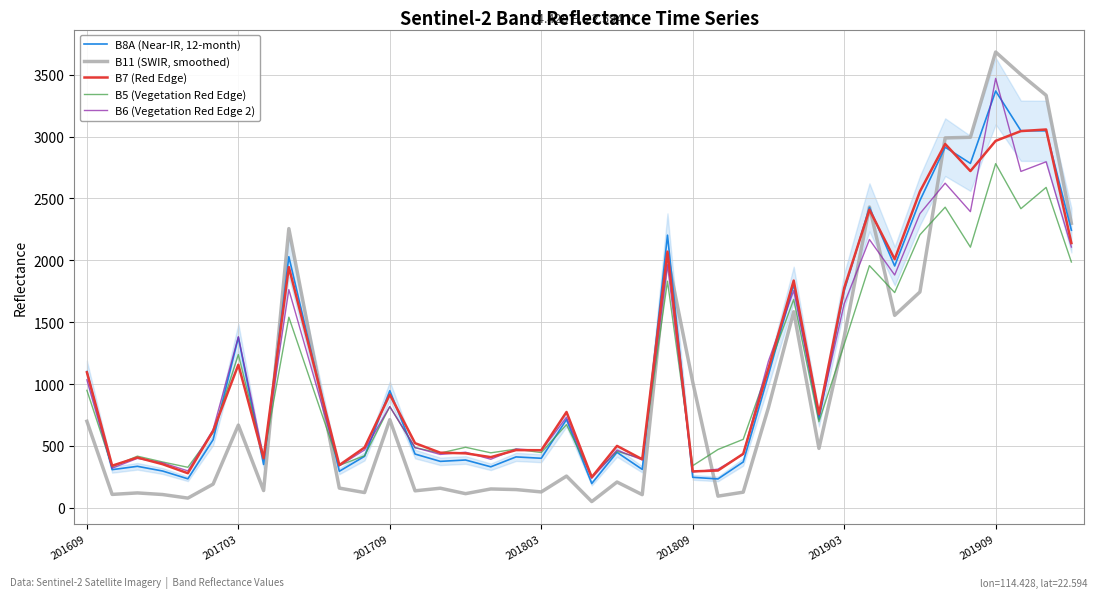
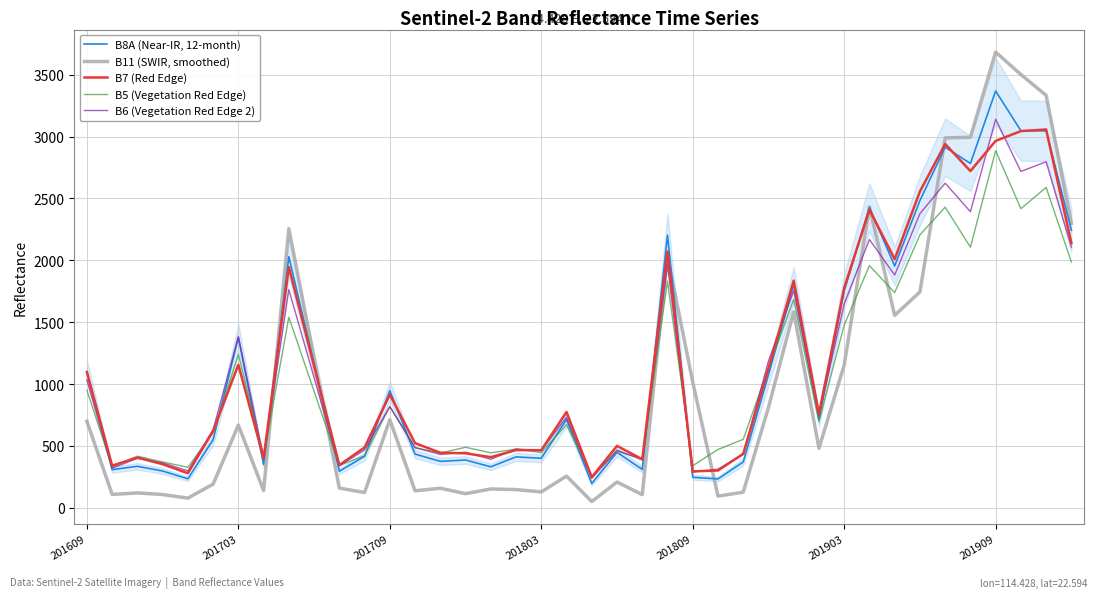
  {
    "B11 (SWIR, smoothed)": {
      "201609": 700,
      "201703": 670,
      "201709": 710,
      "201803": 130,
      "201809": 1020,
-     "201903": 1380,
+     "201903": 1150,
      "201909": 3680
    },
    "B7 (Red Edge)": {
      "201703": 1160,
      "201709": 920,
      "201903": 1780,
      "201909": 2970
    },
    "B5 (Vegetation Red Edge)": {
      "201609": 950,
      "201703": 1240,
      "201809": 340,
-     "201903": 1320,
-     "201909": 2780
+     "201903": 1480,
+     "201909": 2890
    },
    "B6 (Vegetation Red Edge 2)": {
      "201609": 1030,
      "201903": 1650,
-     "201909": 3470
+     "201909": 3140
    }
  }
